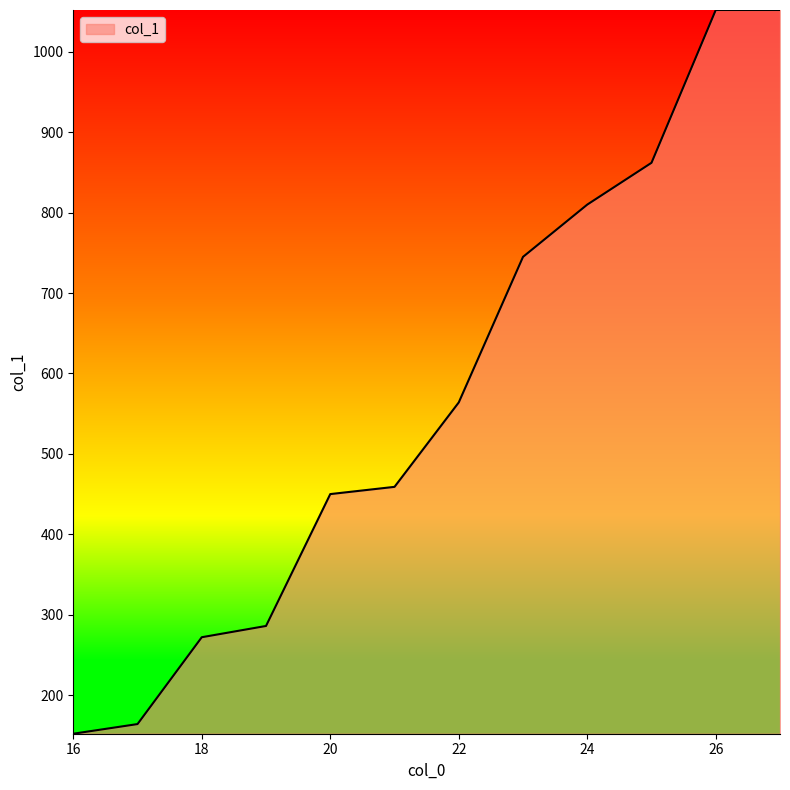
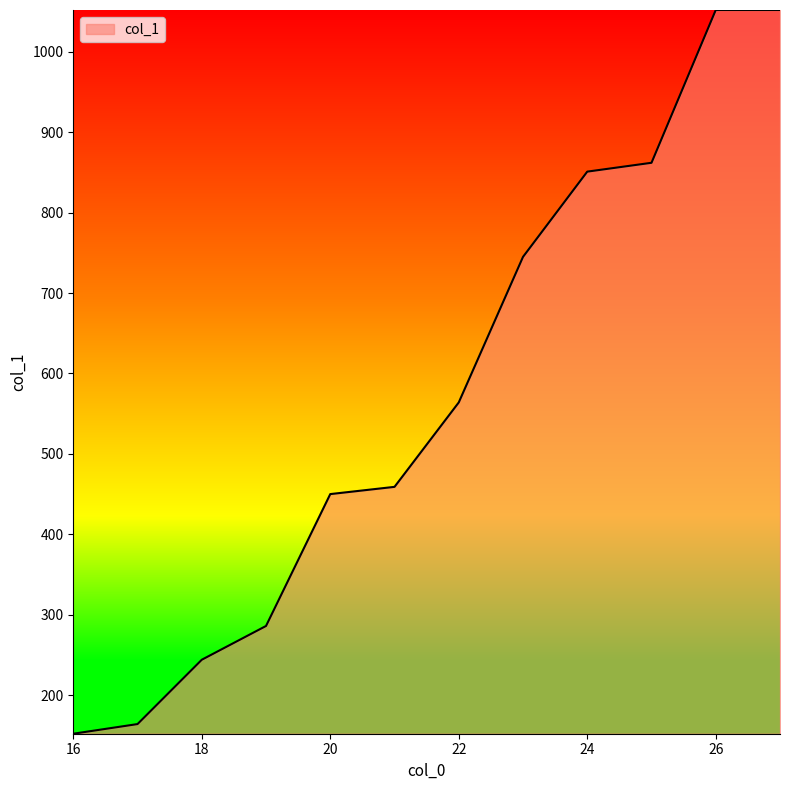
  {
    "16": 150,
-   "18": 270,
+   "18": 240,
    "20": 450,
    "22": 560,
-   "24": 810,
+   "24": 850,
    "26": 1050
  }
